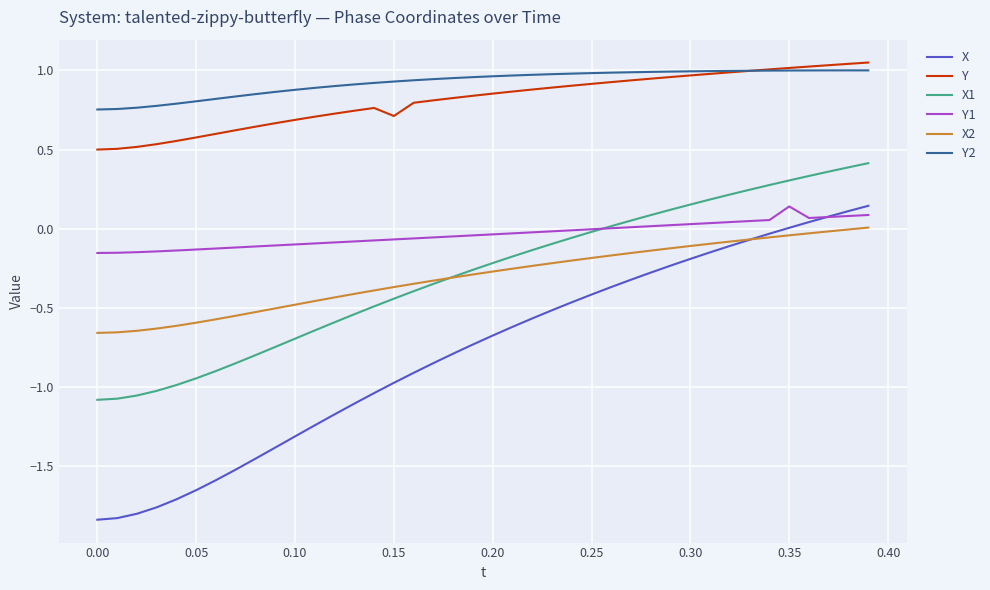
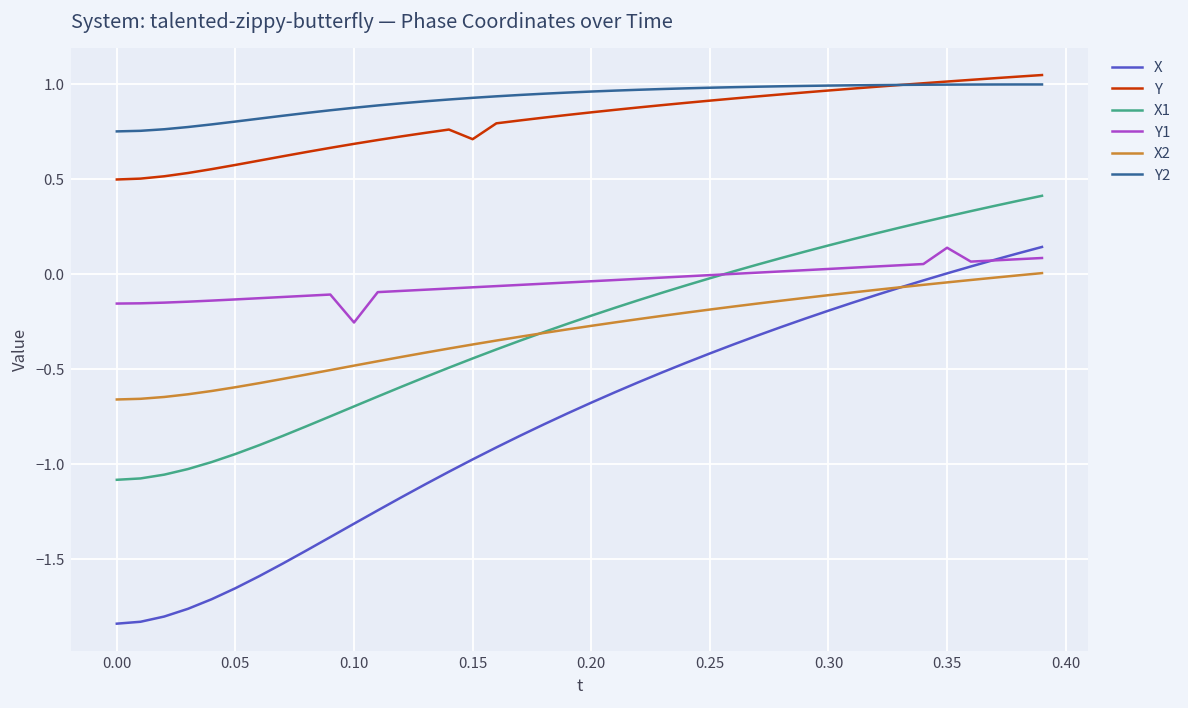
  {
    "X": {
      "0.00": -1.84,
      "0.05": -1.65,
      "0.10": -1.31,
      "0.15": -0.97,
      "0.20": -0.67,
      "0.25": -0.42,
      "0.30": -0.19,
      "0.35": 0.01
    },
    "Y": {
      "0.00": 0.50,
      "0.05": 0.58,
      "0.10": 0.69,
      "0.15": 0.71,
      "0.20": 0.85,
      "0.25": 0.91,
      "0.30": 0.97,
      "0.35": 1.02
    },
    "X1": {
      "0.00": -1.08,
      "0.05": -0.95,
      "0.10": -0.69,
      "0.15": -0.44,
      "0.20": -0.22,
      "0.25": -0.02,
      "0.30": 0.15,
      "0.35": 0.30
    },
    "Y1": {
      "0.00": -0.15,
      "0.05": -0.13,
-     "0.10": -0.10,
+     "0.10": -0.25,
      "0.15": -0.07,
      "0.20": -0.04,
      "0.25": 0.00,
      "0.30": 0.03,
      "0.35": 0.14
    },
    "X2": {
      "0.00": -0.66,
      "0.05": -0.59,
      "0.10": -0.48,
      "0.15": -0.37,
      "0.20": -0.27,
      "0.25": -0.18,
      "0.30": -0.11,
      "0.35": -0.04
    },
    "Y2": {
      "0.00": 0.75,
      "0.05": 0.80,
      "0.10": 0.88,
      "0.15": 0.93,
      "0.20": 0.96,
      "0.25": 0.98,
      "0.30": 0.99,
      "0.35": 1.00
    }
  }
